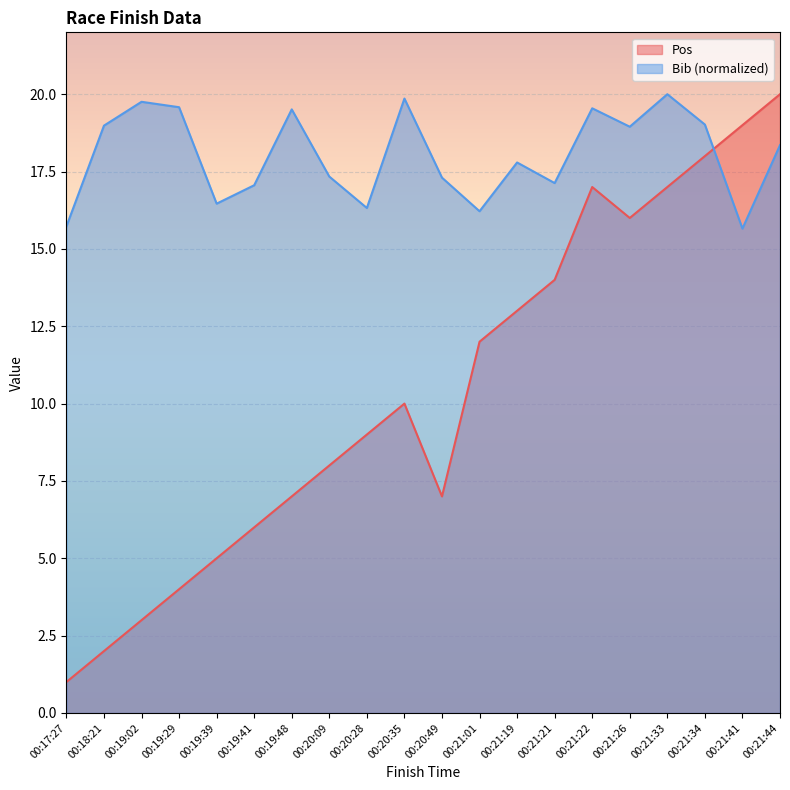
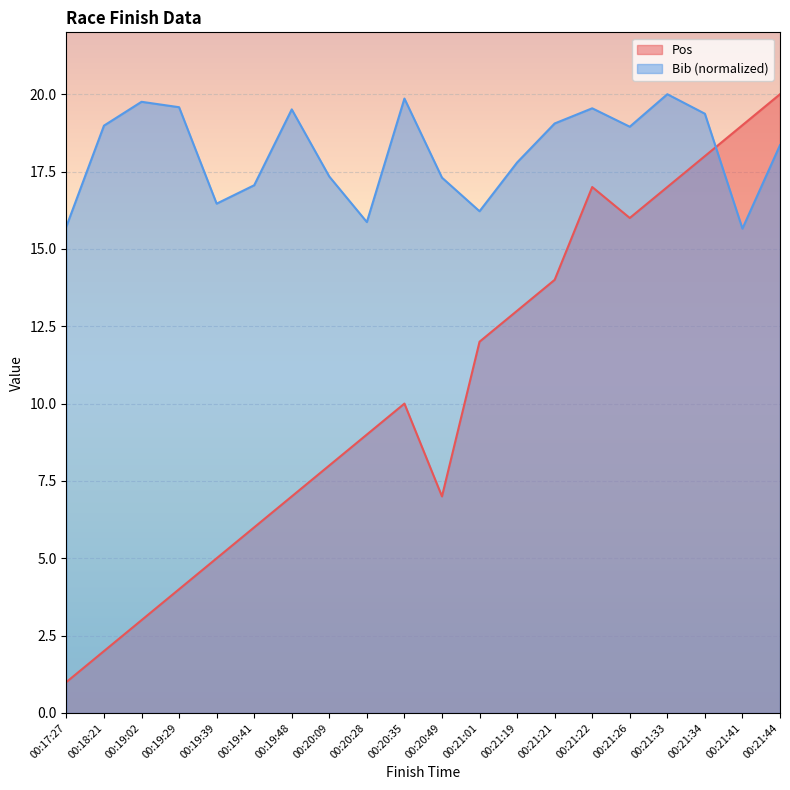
  {
    "Pos": {
      "00:17:27": 1.0,
      "00:18:21": 2.0,
      "00:19:02": 3.0,
      "00:19:29": 4.0,
      "00:19:39": 5.0,
      "00:19:41": 6.0,
      "00:19:48": 7.0,
      "00:20:09": 8.0,
      "00:20:28": 9.0,
      "00:20:35": 10.0,
      "00:20:49": 7.0,
      "00:21:01": 12.0,
      "00:21:19": 13.0,
      "00:21:21": 14.0,
      "00:21:22": 17.0,
      "00:21:26": 16.0,
      "00:21:33": 17.0,
      "00:21:34": 18.0,
      "00:21:41": 19.0,
      "00:21:44": 20.0
    },
    "Bib (normalized)": {
      "00:17:27": 15.7,
      "00:18:21": 19.0,
      "00:19:02": 19.8,
      "00:19:29": 19.6,
      "00:19:39": 16.5,
      "00:19:41": 17.1,
      "00:19:48": 19.5,
      "00:20:09": 17.3,
-     "00:20:28": 16.3,
+     "00:20:28": 15.9,
      "00:20:35": 19.9,
      "00:20:49": 17.3,
      "00:21:01": 16.2,
      "00:21:19": 17.8,
-     "00:21:21": 17.1,
+     "00:21:21": 19.1,
      "00:21:22": 19.5,
      "00:21:26": 18.9,
      "00:21:33": 20.0,
-     "00:21:34": 19.0,
+     "00:21:34": 19.4,
      "00:21:41": 15.7,
      "00:21:44": 18.4
    }
  }
